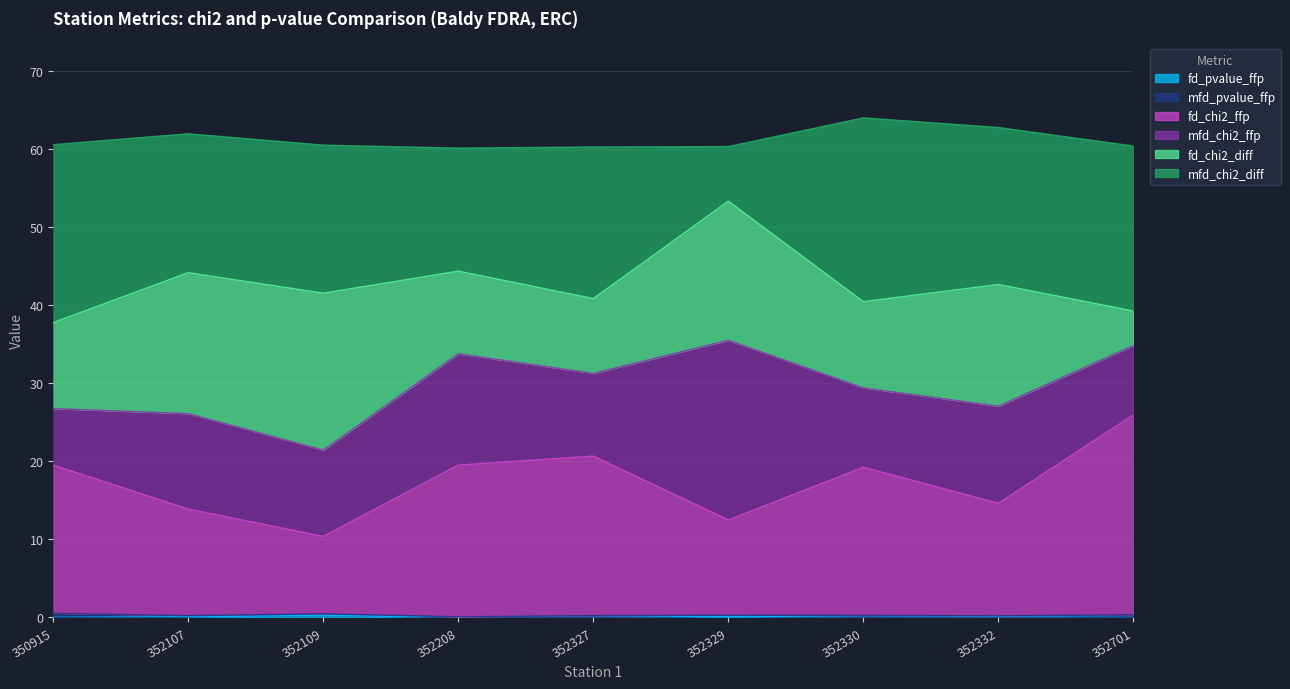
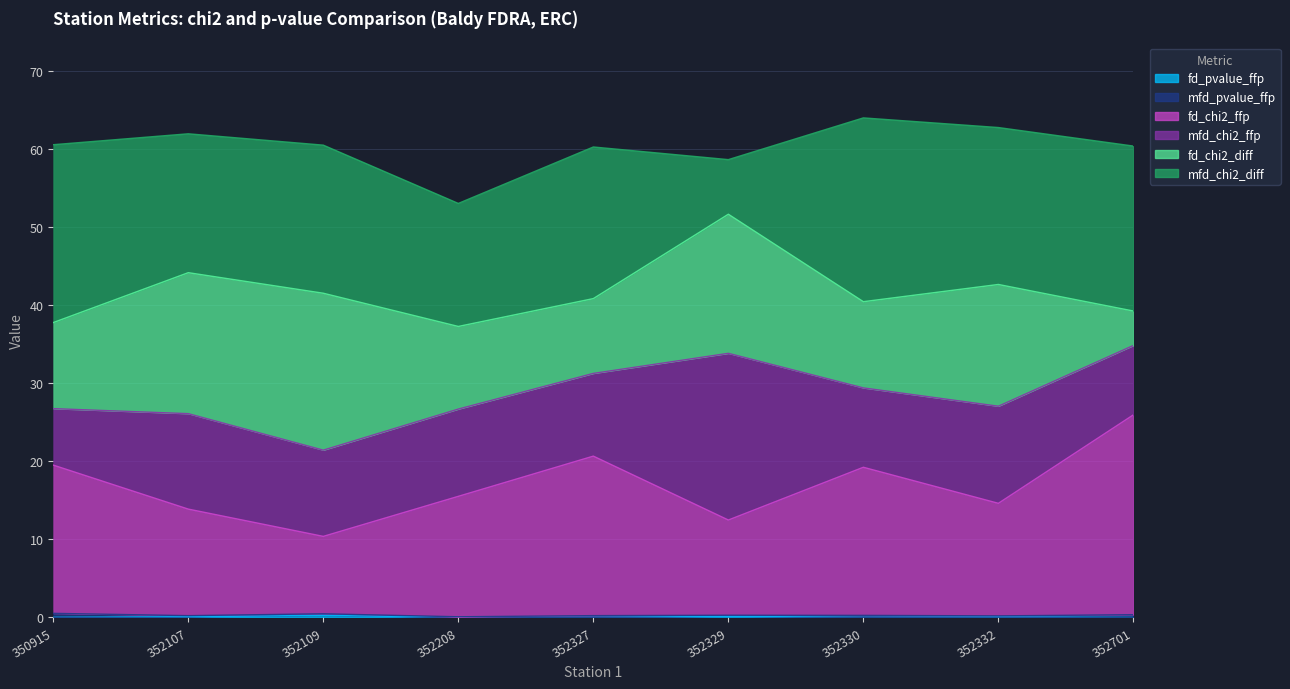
  {
    "fd_pvalue_ffp": {
      "350915": 0,
      "352701": 0
    },
    "mfd_pvalue_ffp": {
      "350915": 1,
      "352701": 0
    },
    "fd_chi2_ffp": {
      "350915": 19,
      "352107": 14,
      "352109": 10,
-     "352208": 19,
+     "352208": 15,
      "352327": 20,
      "352329": 12,
      "352330": 19,
      "352332": 14,
      "352701": 26
    },
    "mfd_chi2_ffp": {
      "350915": 7,
      "352107": 12,
      "352109": 11,
-     "352208": 14,
+     "352208": 11,
      "352327": 11,
-     "352329": 23,
+     "352329": 21,
      "352330": 10,
      "352332": 12,
      "352701": 9
    },
    "fd_chi2_diff": {
      "350915": 11,
      "352107": 18,
      "352109": 20,
      "352208": 11,
      "352327": 10,
      "352329": 18,
      "352330": 11,
      "352332": 16,
      "352701": 4
    },
    "mfd_chi2_diff": {
      "350915": 23,
      "352107": 18,
      "352109": 19,
      "352208": 16,
      "352327": 19,
      "352329": 7,
      "352330": 24,
      "352332": 20,
      "352701": 21
    }
  }
